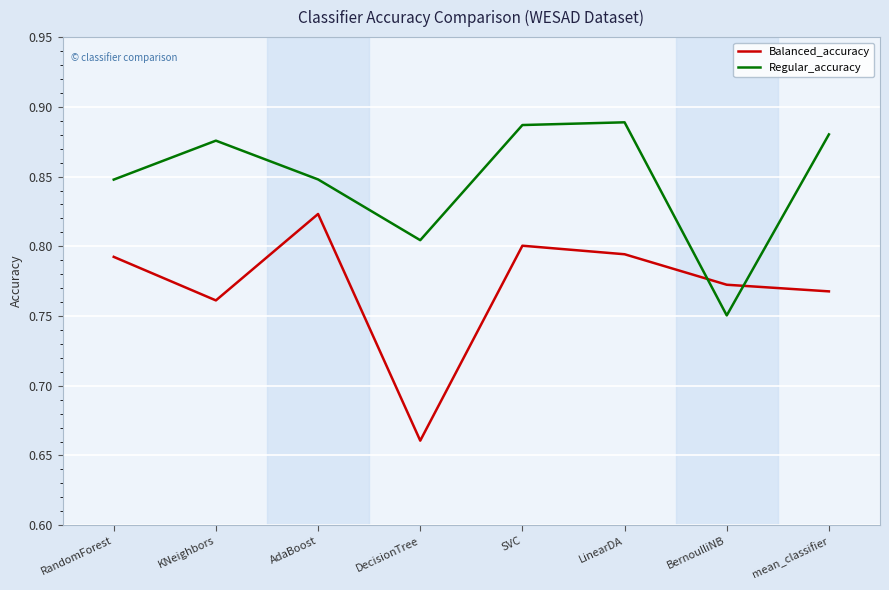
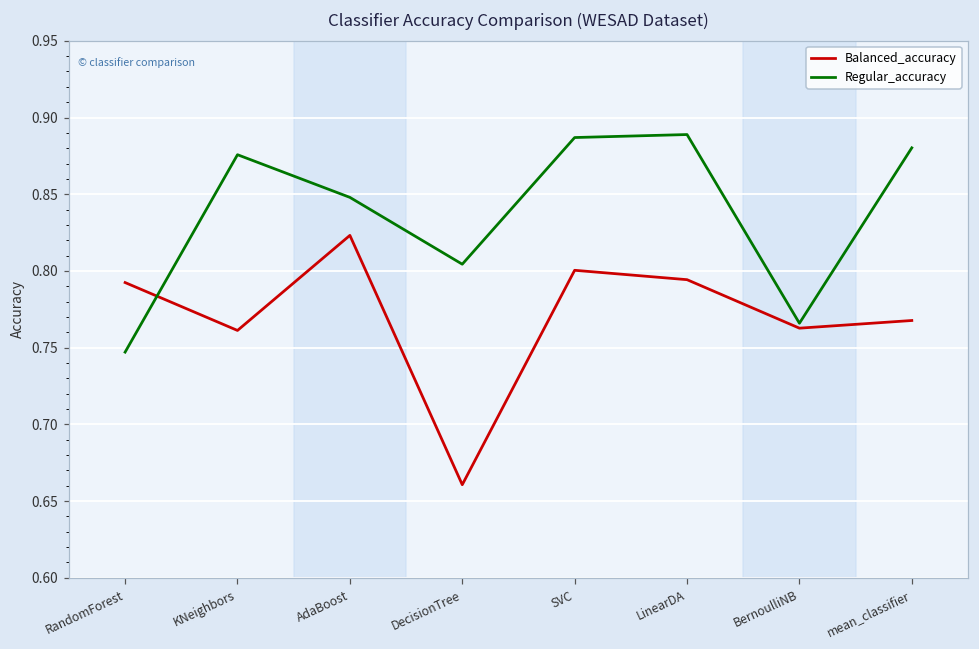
  {
    "Balanced_accuracy": {
      "RandomForest": 0.792,
      "KNeighbors": 0.761,
      "AdaBoost": 0.823,
      "DecisionTree": 0.661,
      "SVC": 0.800,
      "LinearDA": 0.794,
-     "BernoulliNB": 0.772,
+     "BernoulliNB": 0.763,
      "mean_classifier": 0.768
    },
    "Regular_accuracy": {
-     "RandomForest": 0.848,
+     "RandomForest": 0.747,
      "KNeighbors": 0.876,
      "AdaBoost": 0.848,
      "DecisionTree": 0.804,
      "SVC": 0.887,
      "LinearDA": 0.889,
-     "BernoulliNB": 0.750,
+     "BernoulliNB": 0.766,
      "mean_classifier": 0.880
    }
  }
